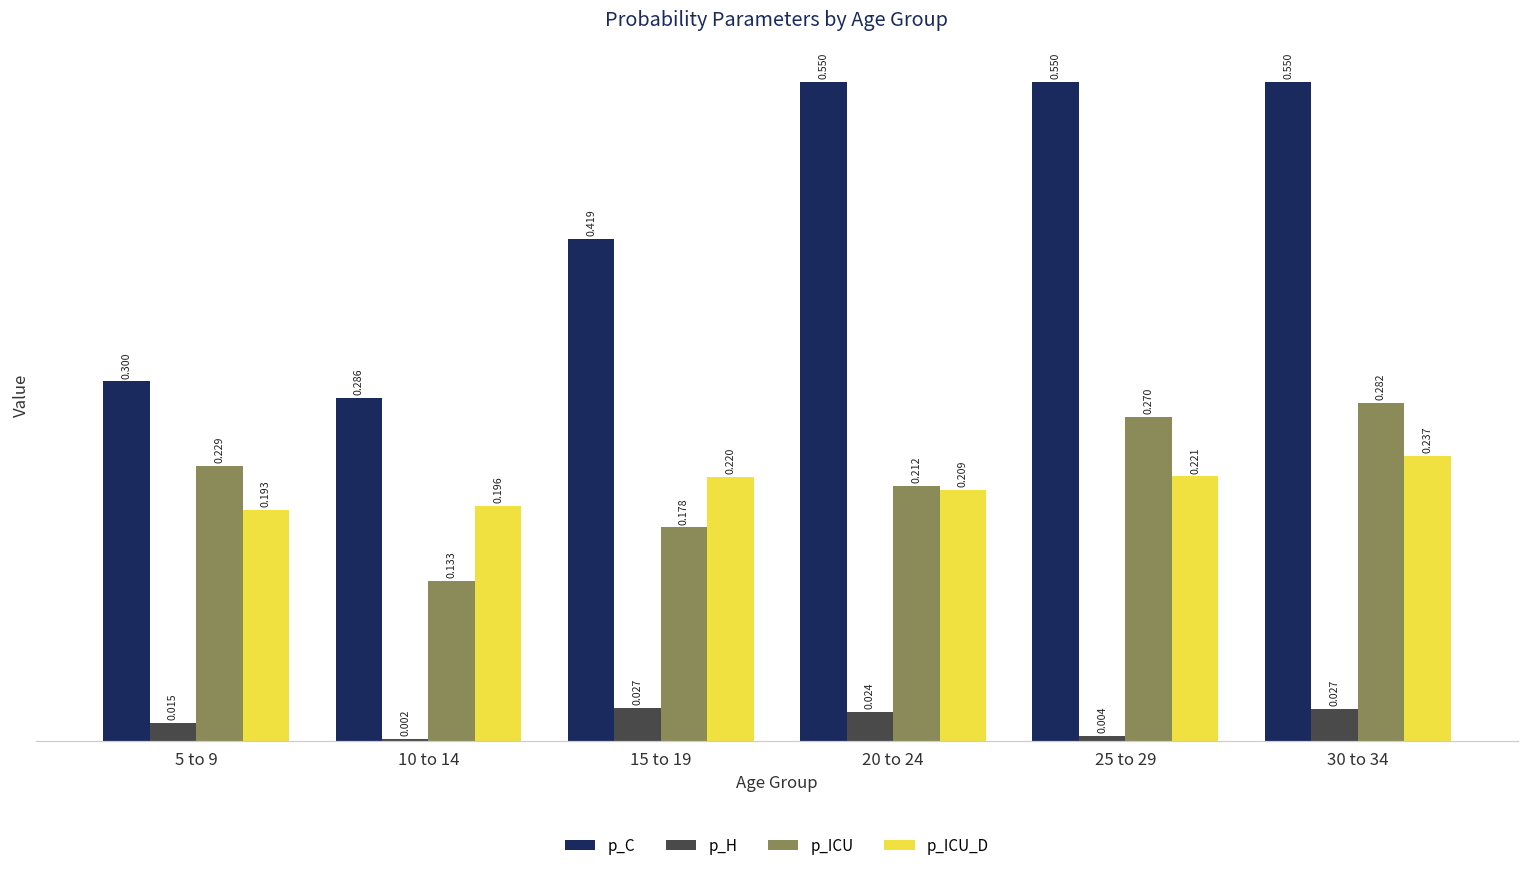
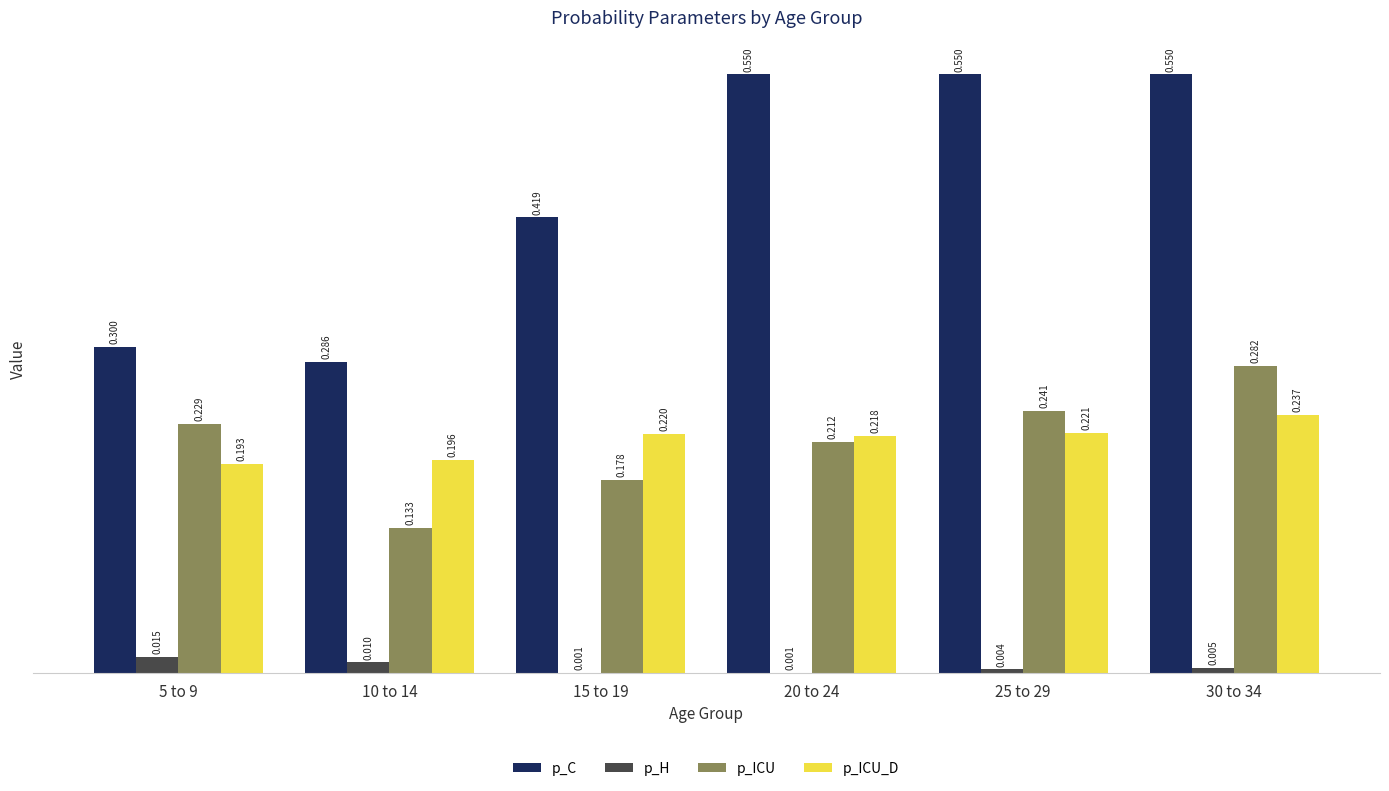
  {
    "p_C": {
      "5 to 9": 0.300,
      "10 to 14": 0.286,
      "15 to 19": 0.419,
      "20 to 24": 0.550,
      "25 to 29": 0.550,
      "30 to 34": 0.550
    },
    "p_H": {
      "5 to 9": 0.015,
-     "10 to 14": 0.002,
-     "15 to 19": 0.027,
-     "20 to 24": 0.024,
+     "10 to 14": 0.010,
+     "15 to 19": 0.001,
+     "20 to 24": 0.001,
      "25 to 29": 0.004,
-     "30 to 34": 0.027
+     "30 to 34": 0.005
    },
    "p_ICU": {
      "5 to 9": 0.229,
      "10 to 14": 0.133,
      "15 to 19": 0.178,
      "20 to 24": 0.212,
-     "25 to 29": 0.270,
+     "25 to 29": 0.241,
      "30 to 34": 0.282
    },
    "p_ICU_D": {
      "5 to 9": 0.193,
      "10 to 14": 0.196,
      "15 to 19": 0.220,
-     "20 to 24": 0.209,
+     "20 to 24": 0.218,
      "25 to 29": 0.221,
      "30 to 34": 0.237
    }
  }
